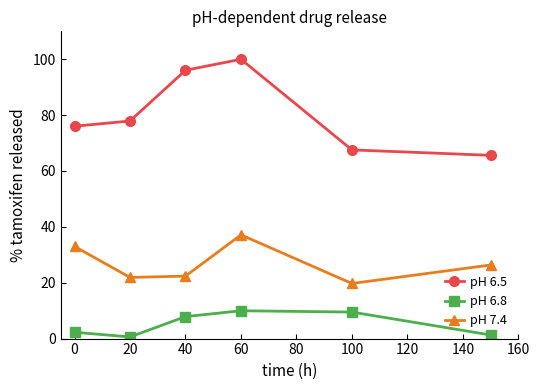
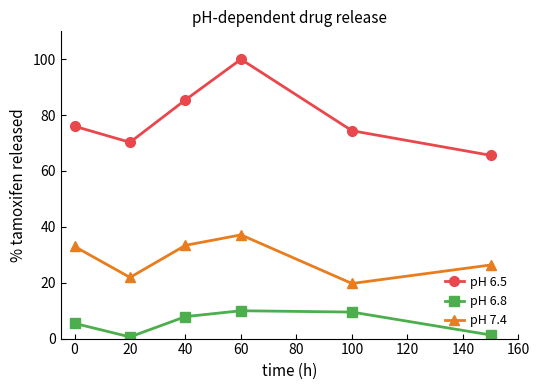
  {
    "pH 6.5": {
      "0": 76,
-     "20": 78,
-     "40": 96,
+     "20": 70,
+     "40": 85,
      "60": 100,
-     "100": 68
+     "100": 74
    },
    "pH 6.8": {
-     "0": 2,
+     "0": 5,
      "20": 1,
      "40": 8,
      "60": 10,
      "100": 9
    },
    "pH 7.4": {
      "0": 33,
      "20": 22,
-     "40": 22,
+     "40": 33,
      "60": 37,
      "100": 20
    }
  }
